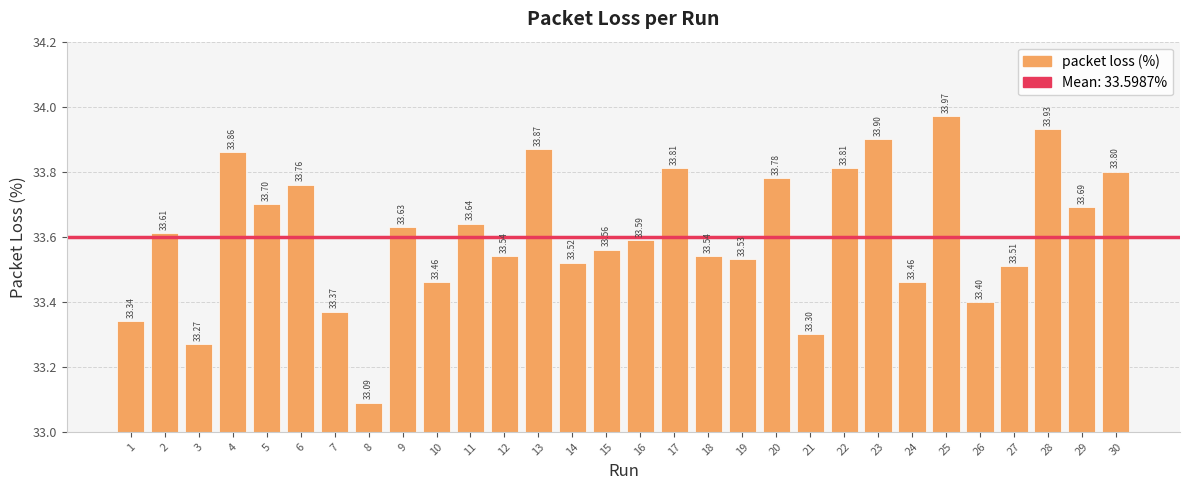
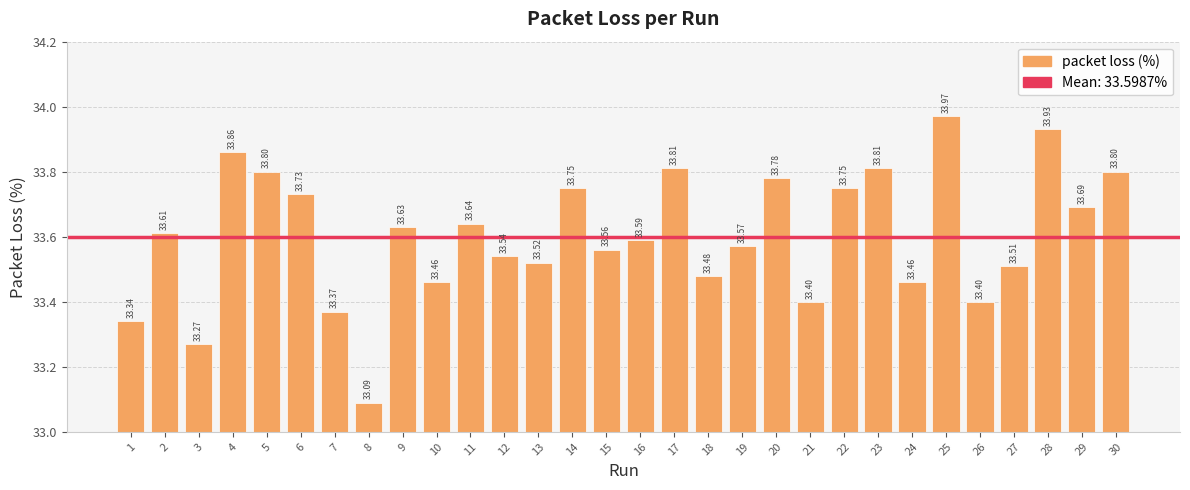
  {
    "1": 33.34,
    "2": 33.61,
    "3": 33.27,
    "4": 33.86,
-   "5": 33.70,
-   "6": 33.76,
+   "5": 33.80,
+   "6": 33.73,
    "7": 33.37,
    "8": 33.09,
    "9": 33.63,
    "10": 33.46,
    "11": 33.64,
    "12": 33.54,
-   "13": 33.87,
-   "14": 33.52,
+   "13": 33.52,
+   "14": 33.75,
    "15": 33.56,
    "16": 33.59,
    "17": 33.81,
-   "18": 33.54,
-   "19": 33.53,
+   "18": 33.48,
+   "19": 33.57,
    "20": 33.78,
-   "21": 33.30,
-   "22": 33.81,
-   "23": 33.90,
+   "21": 33.40,
+   "22": 33.75,
+   "23": 33.81,
    "24": 33.46,
    "25": 33.97,
    "26": 33.40,
    "27": 33.51,
    "28": 33.93,
    "29": 33.69,
    "30": 33.80
  }
